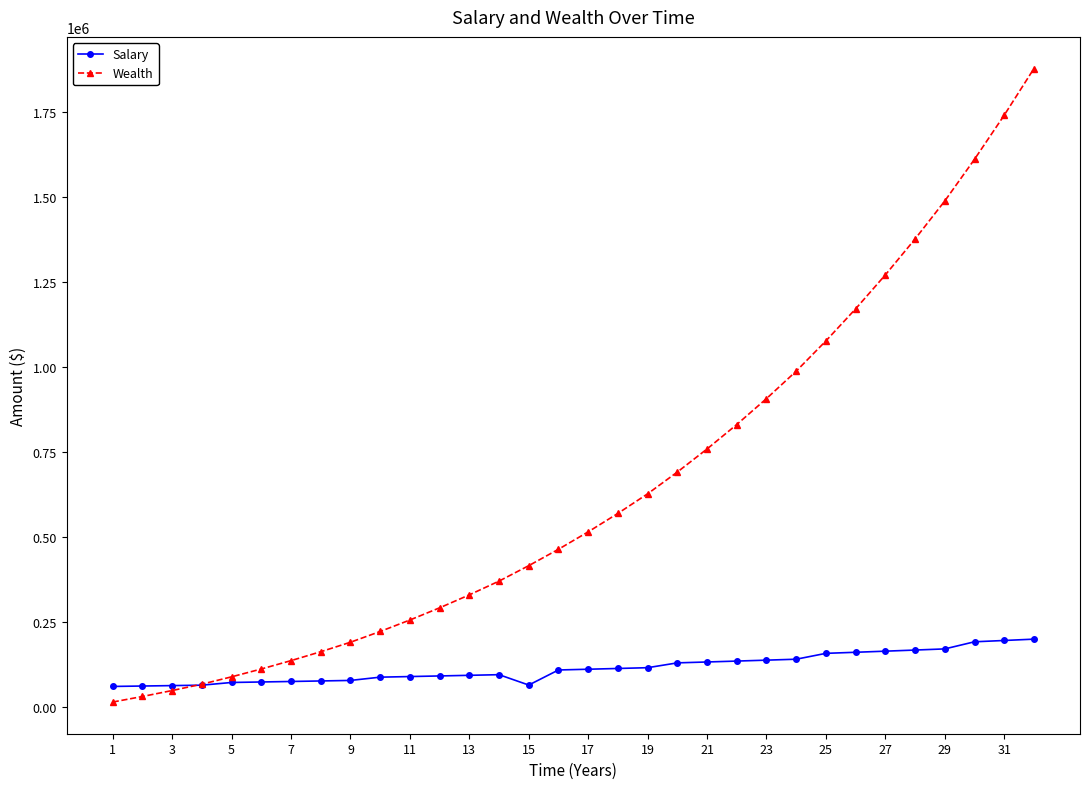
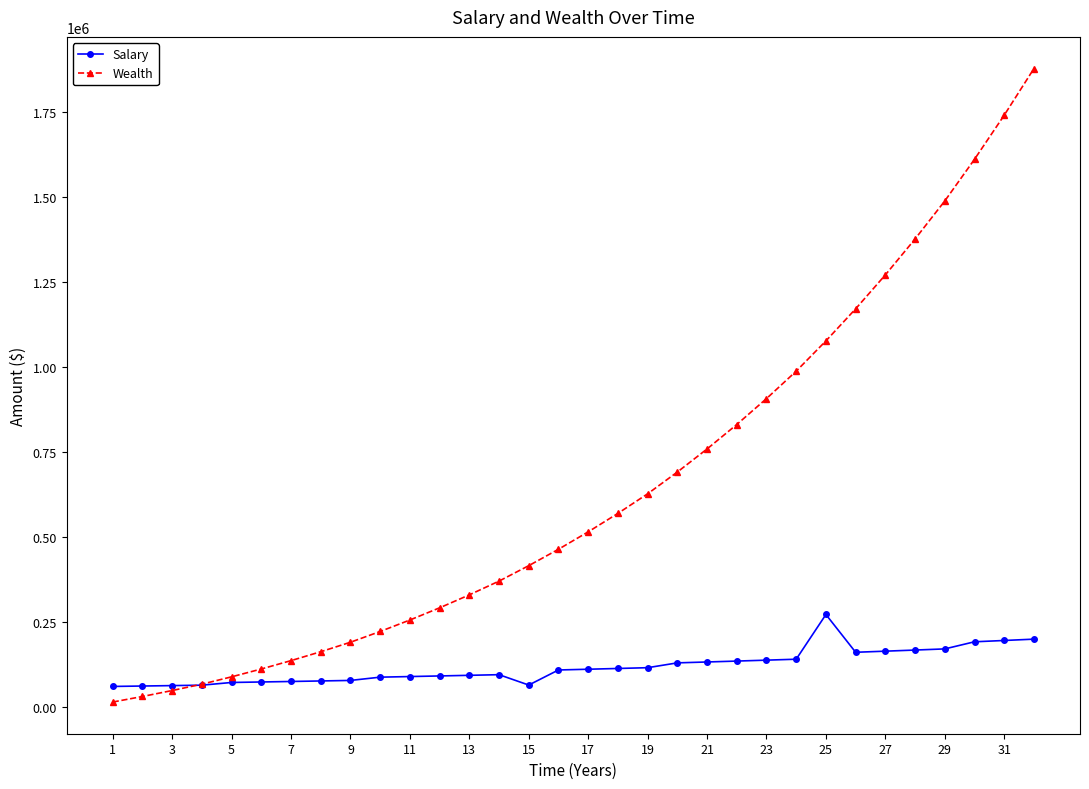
  {
    "Salary": {
      "1": 60000,
      "3": 60000,
      "5": 70000,
      "7": 80000,
      "9": 80000,
      "11": 90000,
      "13": 90000,
      "15": 70000,
      "17": 110000,
      "19": 120000,
      "21": 130000,
      "23": 140000,
-     "25": 160000,
+     "25": 270000,
      "27": 160000,
      "29": 170000,
      "31": 200000
    },
    "Wealth": {
      "1": 20000,
      "3": 50000,
      "5": 90000,
      "7": 140000,
      "9": 190000,
      "11": 260000,
      "13": 330000,
      "15": 420000,
      "17": 520000,
      "19": 630000,
      "21": 760000,
      "23": 910000,
      "25": 1080000,
      "27": 1270000,
      "29": 1490000,
      "31": 1740000
    }
  }
